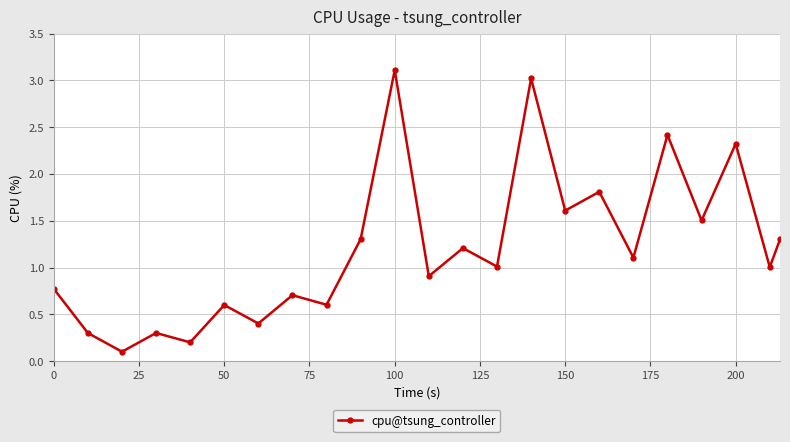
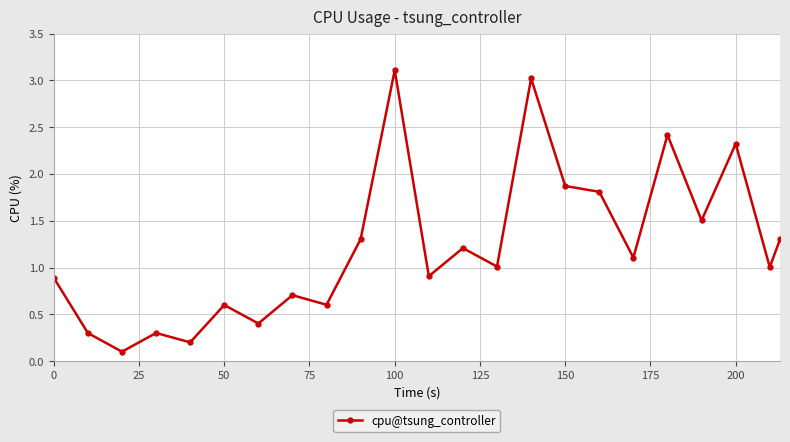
  {
-   "0": 0.8,
+   "0": 0.9,
    "50": 0.6,
    "100": 3.1,
-   "150": 1.6,
+   "150": 1.9,
    "200": 2.3
  }
